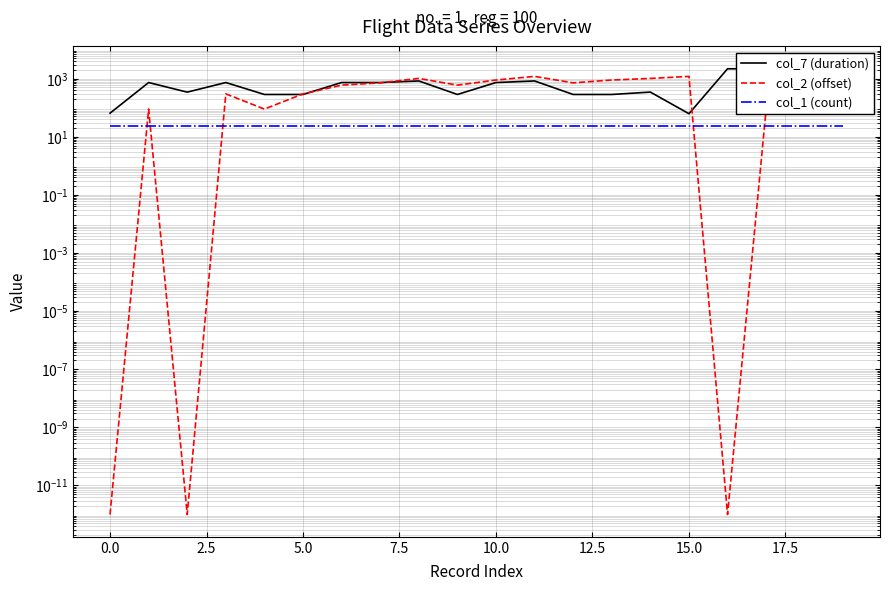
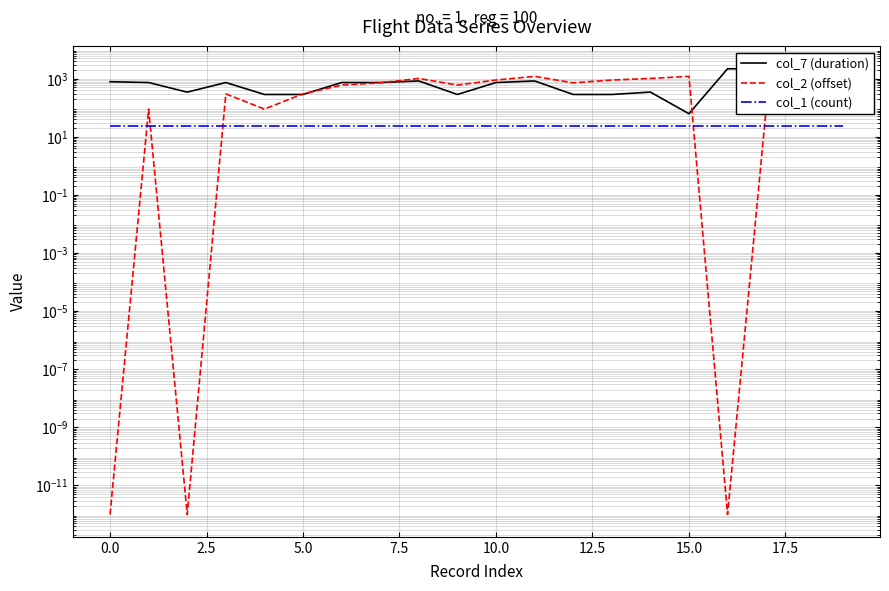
  {
    "col_7 (duration)": {
-     "0.0": 70,
+     "0.0": 800,
      "15.0": 60
    },
    "col_2 (offset)": {
      "0.0": 0.000000000001,
      "15.0": 1200
    },
    "col_1 (count)": {
      "0.0": 20,
      "5.0": 20,
      "10.0": 20,
      "15.0": 20
    }
  }
